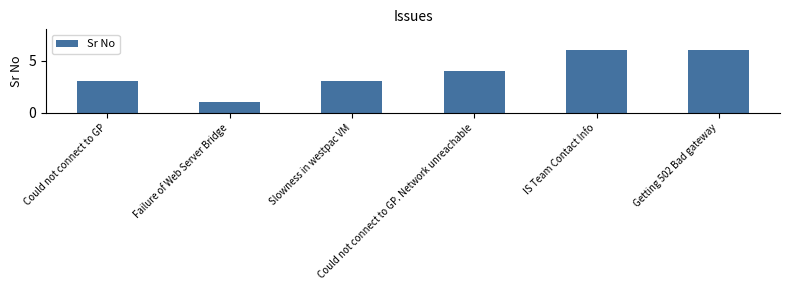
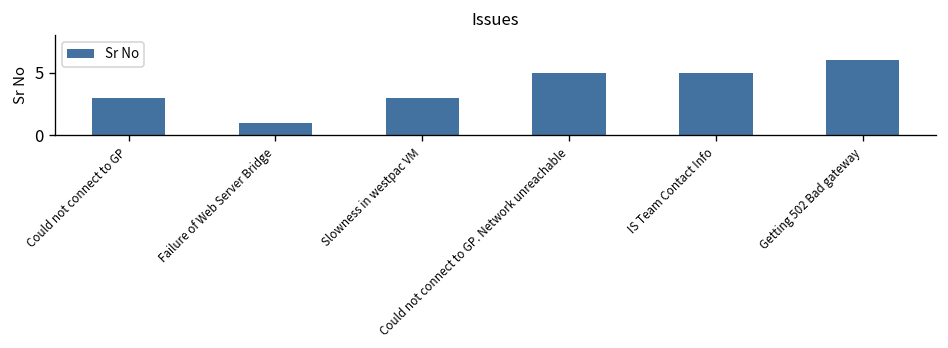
  {
    "Could not connect to GP": 3,
    "Failure of Web Server Bridge": 1,
    "Slowness in westpac VM": 3,
-   "Could not connect to GP. Network unreachable": 4,
-   "IS Team Contact Info": 6,
+   "Could not connect to GP. Network unreachable": 5,
+   "IS Team Contact Info": 5,
    "Getting 502 Bad gateway": 6
  }
